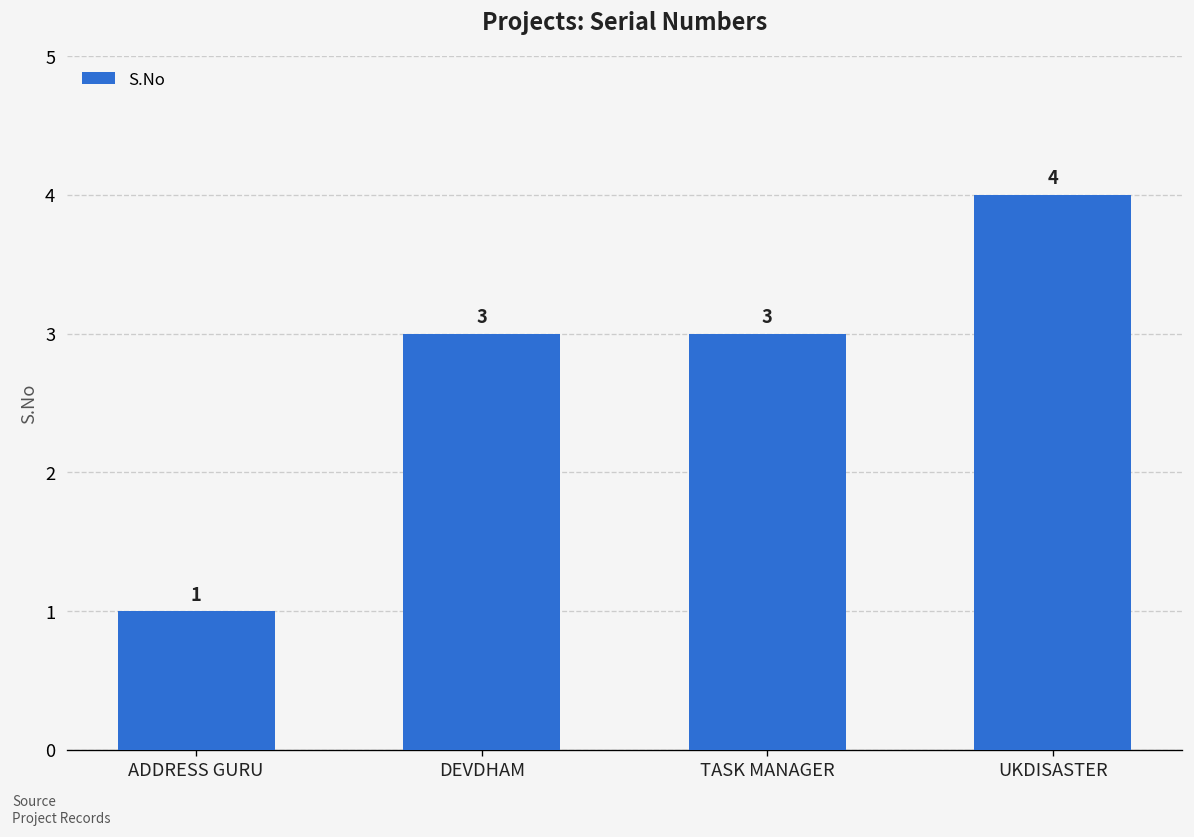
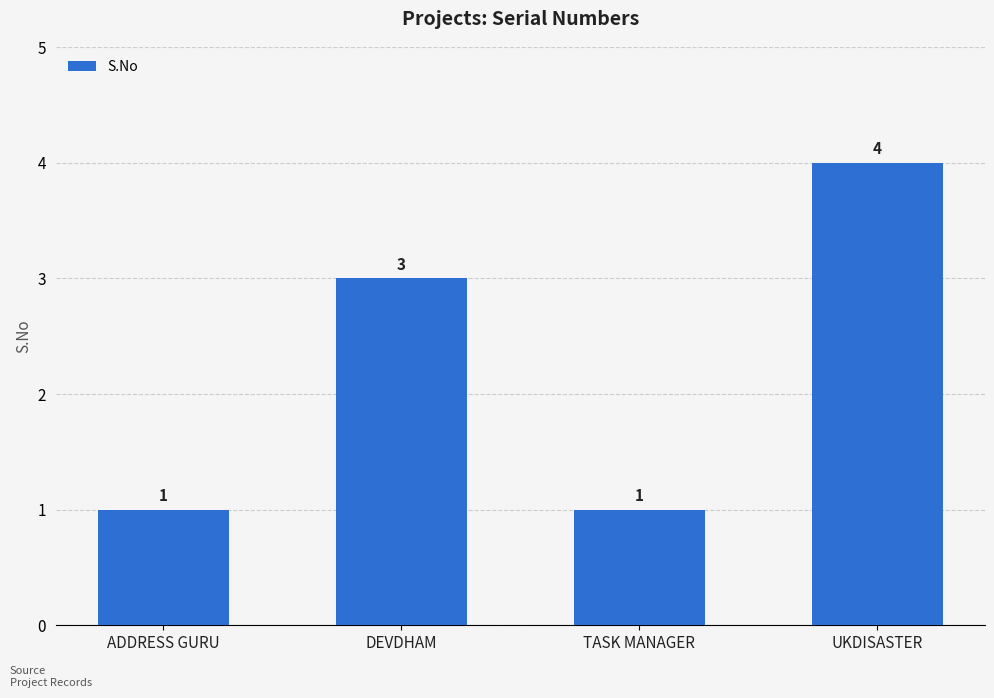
  {
    "ADDRESS GURU": 1,
    "DEVDHAM": 3,
-   "TASK MANAGER": 3,
+   "TASK MANAGER": 1,
    "UKDISASTER": 4
  }
